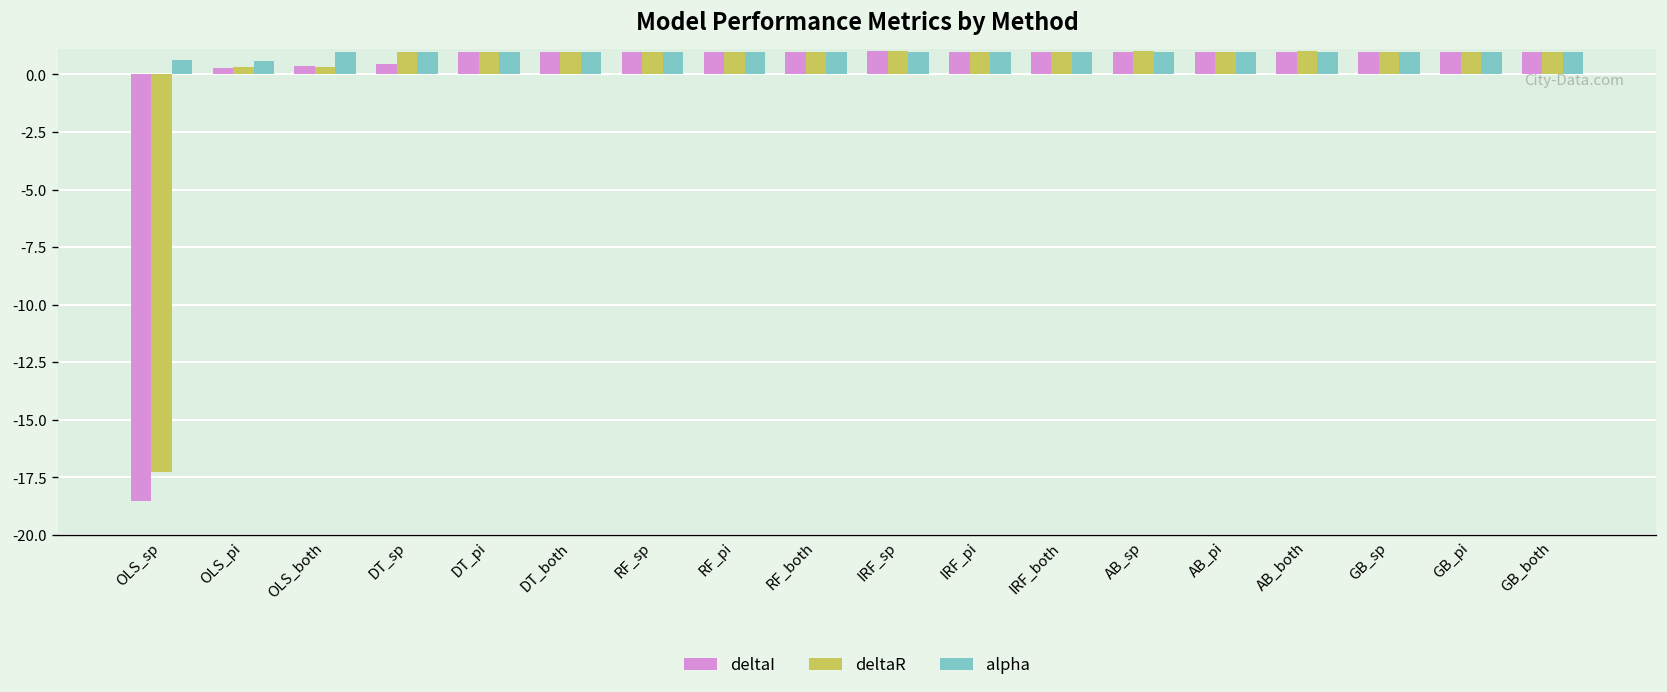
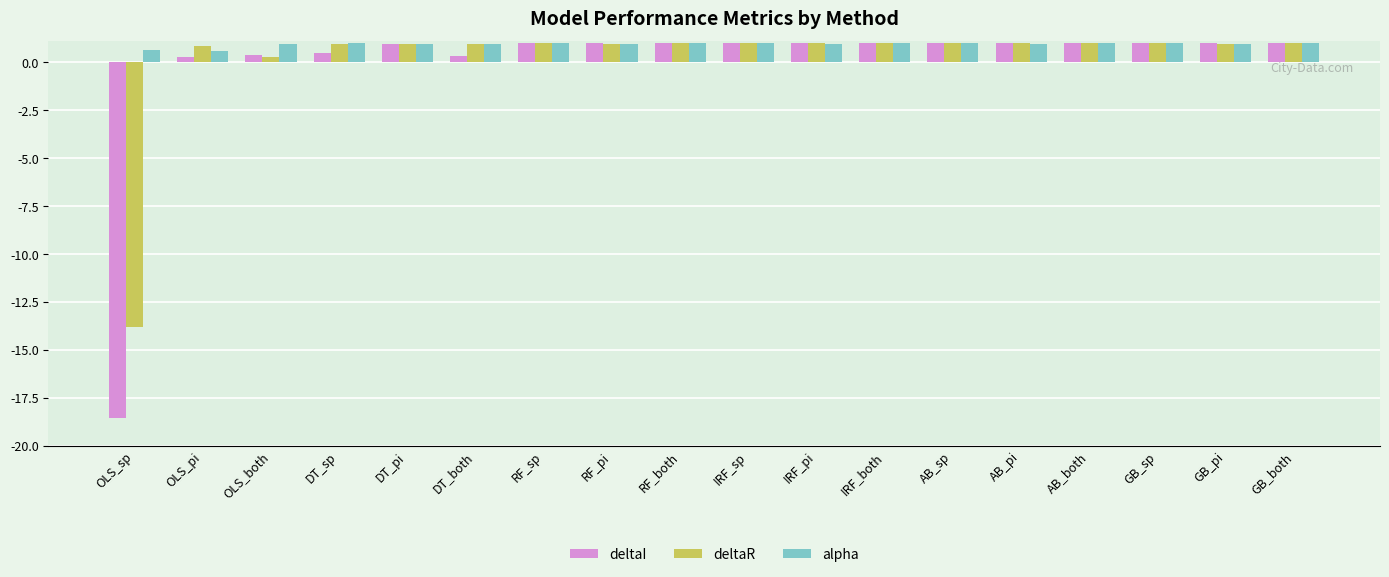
  {
    "deltaI": {
      "OLS_sp": -18.5,
      "OLS_pi": 0.3,
      "OLS_both": 0.4,
      "DT_sp": 0.5,
      "DT_pi": 1.0,
-     "DT_both": 1.0,
+     "DT_both": 0.4,
      "RF_sp": 1.0,
      "RF_pi": 1.0,
      "RF_both": 1.0,
      "IRF_sp": 1.0,
      "IRF_pi": 1.0,
      "IRF_both": 1.0,
      "AB_sp": 1.0,
      "AB_pi": 1.0,
      "AB_both": 1.0,
      "GB_sp": 1.0,
      "GB_pi": 1.0,
      "GB_both": 1.0
    },
    "deltaR": {
-     "OLS_sp": -17.3,
-     "OLS_pi": 0.3,
+     "OLS_sp": -13.8,
+     "OLS_pi": 0.9,
      "OLS_both": 0.3,
      "DT_sp": 1.0,
      "DT_pi": 1.0,
      "DT_both": 1.0,
      "RF_sp": 1.0,
      "RF_pi": 1.0,
      "RF_both": 1.0,
      "IRF_sp": 1.0,
      "IRF_pi": 1.0,
      "IRF_both": 1.0,
      "AB_sp": 1.0,
      "AB_pi": 1.0,
      "AB_both": 1.0,
      "GB_sp": 1.0,
      "GB_pi": 1.0,
      "GB_both": 1.0
    },
    "alpha": {
      "OLS_sp": 0.6,
      "OLS_pi": 0.6,
      "OLS_both": 1.0,
      "DT_sp": 1.0,
      "DT_pi": 1.0,
      "DT_both": 1.0,
      "RF_sp": 1.0,
      "RF_pi": 1.0,
      "RF_both": 1.0,
      "IRF_sp": 1.0,
      "IRF_pi": 1.0,
      "IRF_both": 1.0,
      "AB_sp": 1.0,
      "AB_pi": 1.0,
      "AB_both": 1.0,
      "GB_sp": 1.0,
      "GB_pi": 1.0,
      "GB_both": 1.0
    }
  }
